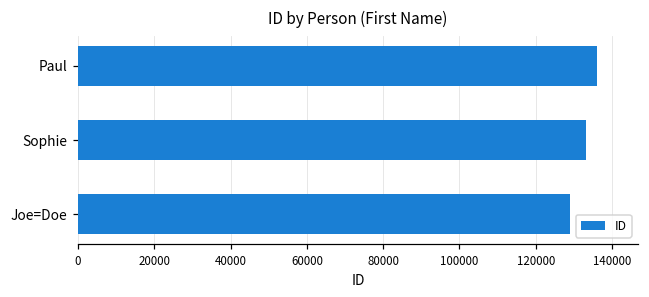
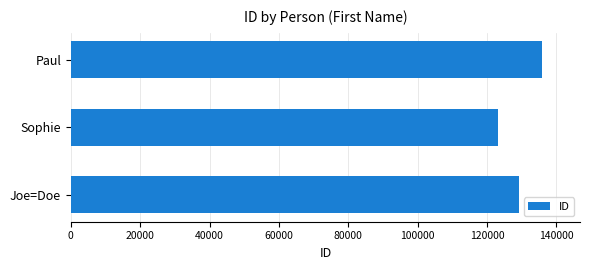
  {
    "Paul": 136000,
-   "Sophie": 133000,
+   "Sophie": 123000,
    "Joe=Doe": 129000
  }
